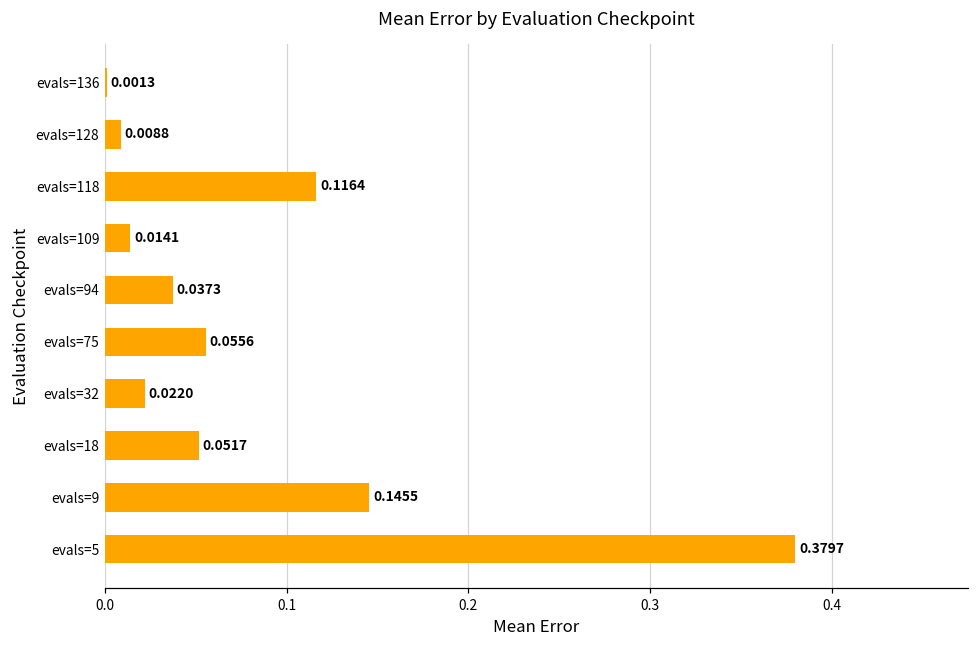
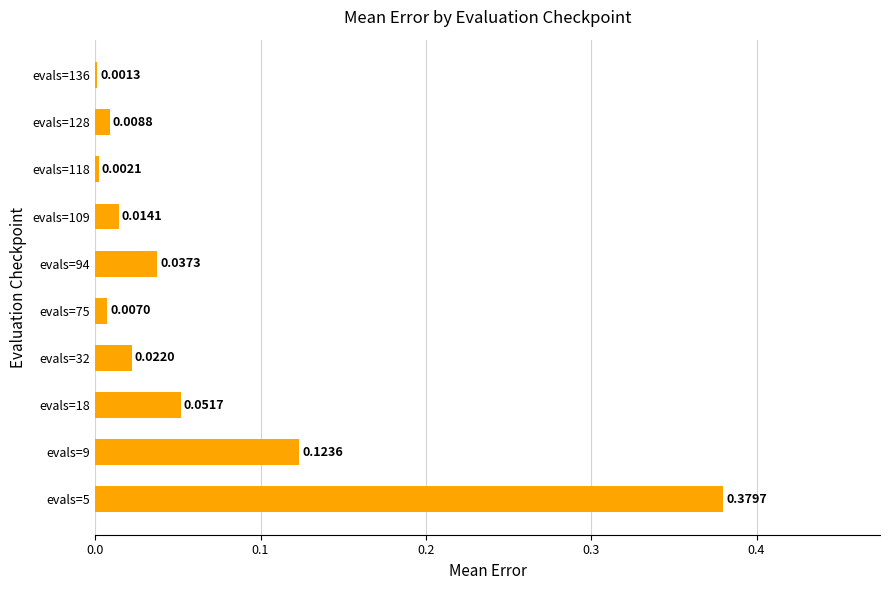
  {
    "evals=136": 0.0013,
    "evals=128": 0.0088,
-   "evals=118": 0.1164,
+   "evals=118": 0.0021,
    "evals=109": 0.0141,
    "evals=94": 0.0373,
-   "evals=75": 0.0556,
+   "evals=75": 0.0070,
    "evals=32": 0.0220,
    "evals=18": 0.0517,
-   "evals=9": 0.1455,
+   "evals=9": 0.1236,
    "evals=5": 0.3797
  }
